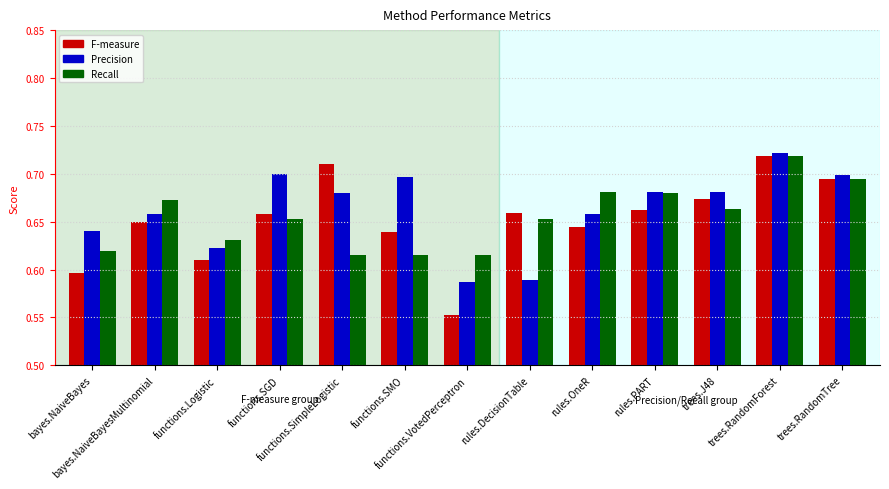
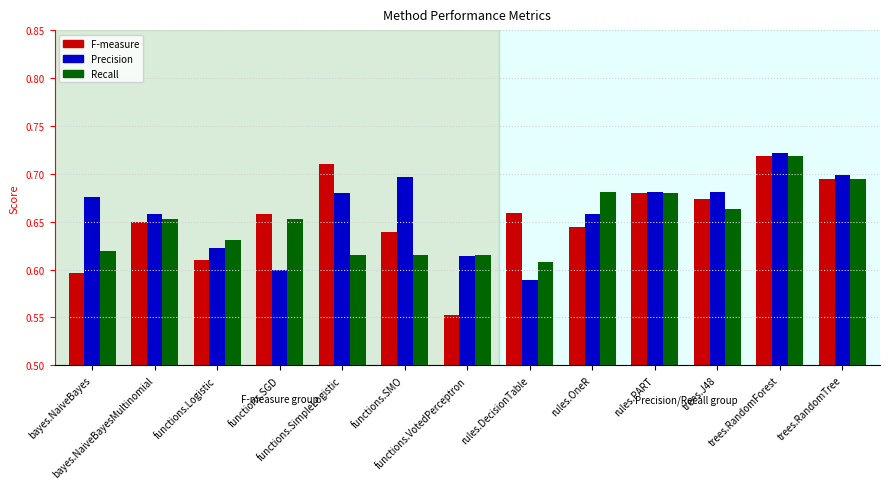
  {
    "F-measure": {
      "bayes.NaiveBayes": 0.60,
      "bayes.NaiveBayesMultinomial": 0.65,
      "functions.Logistic": 0.61,
      "functions.SGD": 0.66,
      "functions.SimpleLogistic": 0.71,
      "functions.SMO": 0.64,
      "functions.VotedPerceptron": 0.55,
      "rules.DecisionTable": 0.66,
      "rules.OneR": 0.64,
-     "rules.PART": 0.66,
+     "rules.PART": 0.68,
      "trees.J48": 0.67,
      "trees.RandomForest": 0.72,
      "trees.RandomTree": 0.69
    },
    "Precision": {
-     "bayes.NaiveBayes": 0.64,
+     "bayes.NaiveBayes": 0.68,
      "bayes.NaiveBayesMultinomial": 0.66,
      "functions.Logistic": 0.62,
-     "functions.SGD": 0.7,
+     "functions.SGD": 0.6,
      "functions.SimpleLogistic": 0.68,
      "functions.SMO": 0.70,
-     "functions.VotedPerceptron": 0.59,
+     "functions.VotedPerceptron": 0.61,
      "rules.DecisionTable": 0.59,
      "rules.OneR": 0.66,
      "rules.PART": 0.68,
      "trees.J48": 0.68,
      "trees.RandomForest": 0.72,
      "trees.RandomTree": 0.70
    },
    "Recall": {
      "bayes.NaiveBayes": 0.62,
-     "bayes.NaiveBayesMultinomial": 0.67,
+     "bayes.NaiveBayesMultinomial": 0.65,
      "functions.Logistic": 0.63,
      "functions.SGD": 0.65,
      "functions.SimpleLogistic": 0.62,
      "functions.SMO": 0.62,
      "functions.VotedPerceptron": 0.62,
-     "rules.DecisionTable": 0.65,
+     "rules.DecisionTable": 0.61,
      "rules.OneR": 0.68,
      "rules.PART": 0.68,
      "trees.J48": 0.66,
      "trees.RandomForest": 0.72,
      "trees.RandomTree": 0.69
    }
  }
